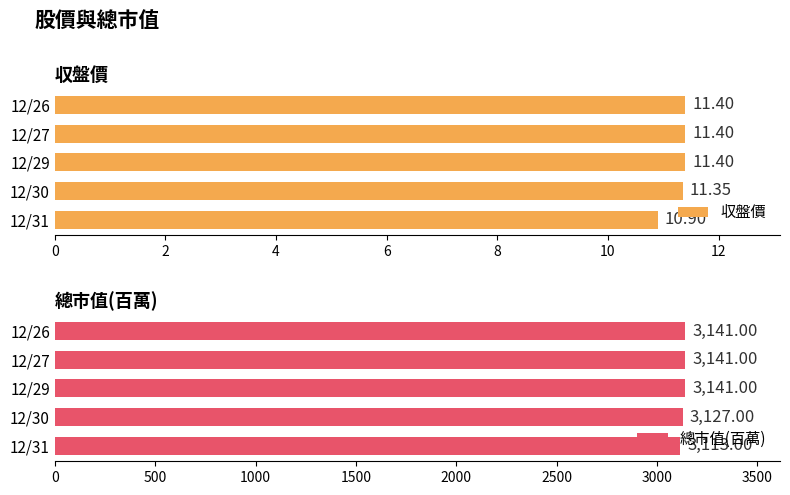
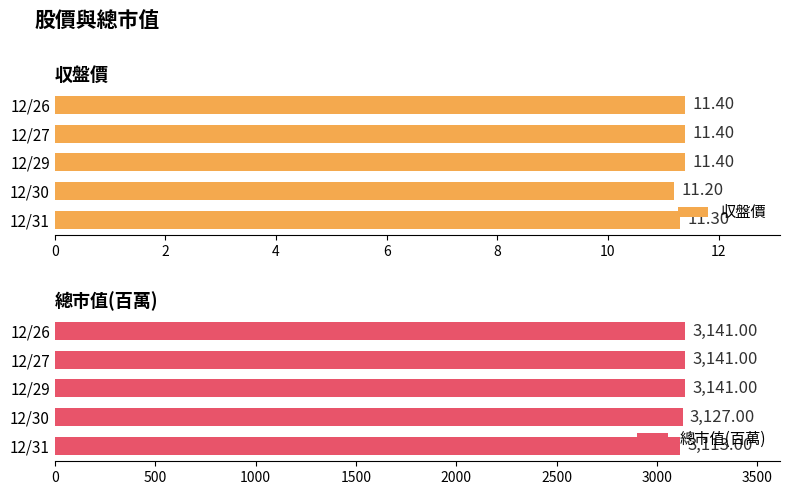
  {
    "収盤價": {
      "12/26": "11.40",
      "12/27": "11.40",
      "12/29": "11.40",
-     "12/30": "11.35",
-     "12/31": "10.90"
+     "12/30": "11.20",
+     "12/31": "11.30"
    },
    "總市值(百萬)": {
      "12/26": "3,141.00",
      "12/27": "3,141.00",
      "12/29": "3,141.00",
      "12/30": "3,127.00",
      "12/31": "3,113.00"
    }
  }
